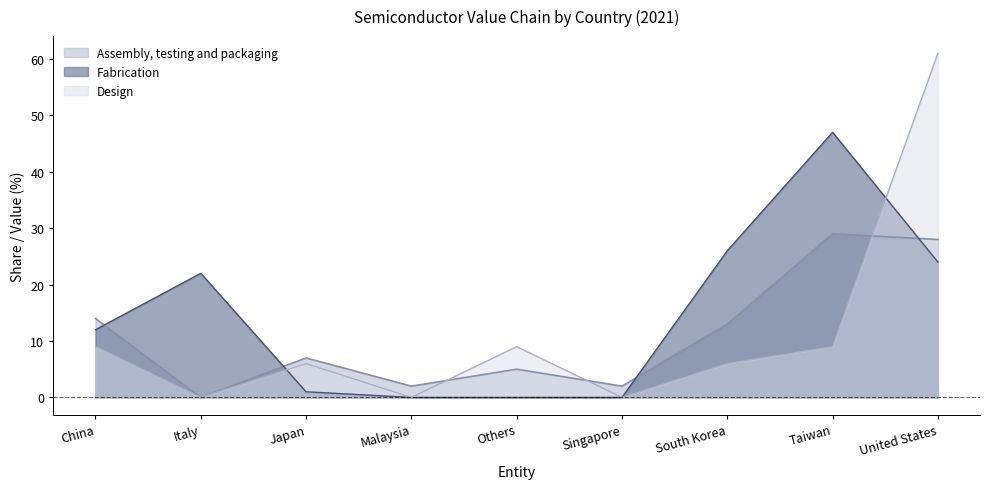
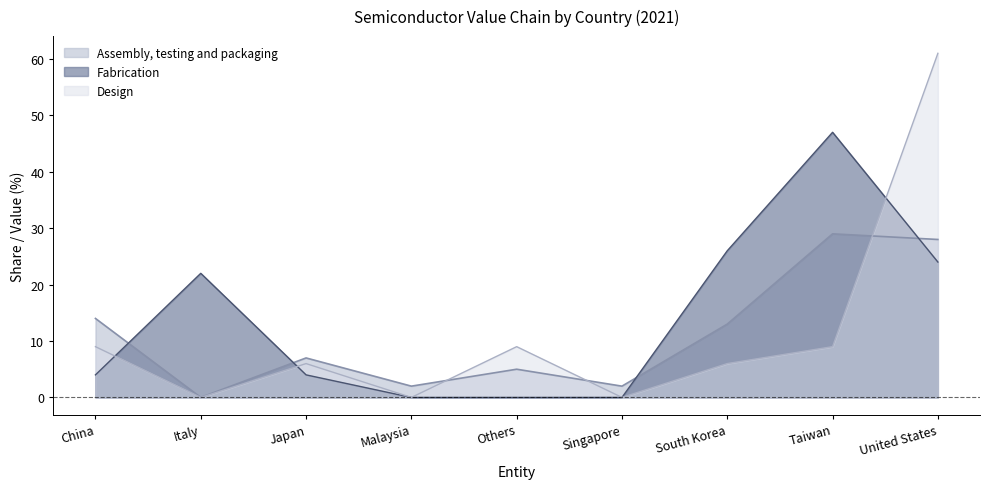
  {
    "Fabrication": {
-     "China": 12,
+     "China": 4,
      "Italy": 22,
-     "Japan": 1,
+     "Japan": 4,
      "Others": 0,
      "South Korea": 26,
      "Taiwan": 47,
      "United States": 24
    }
  }
